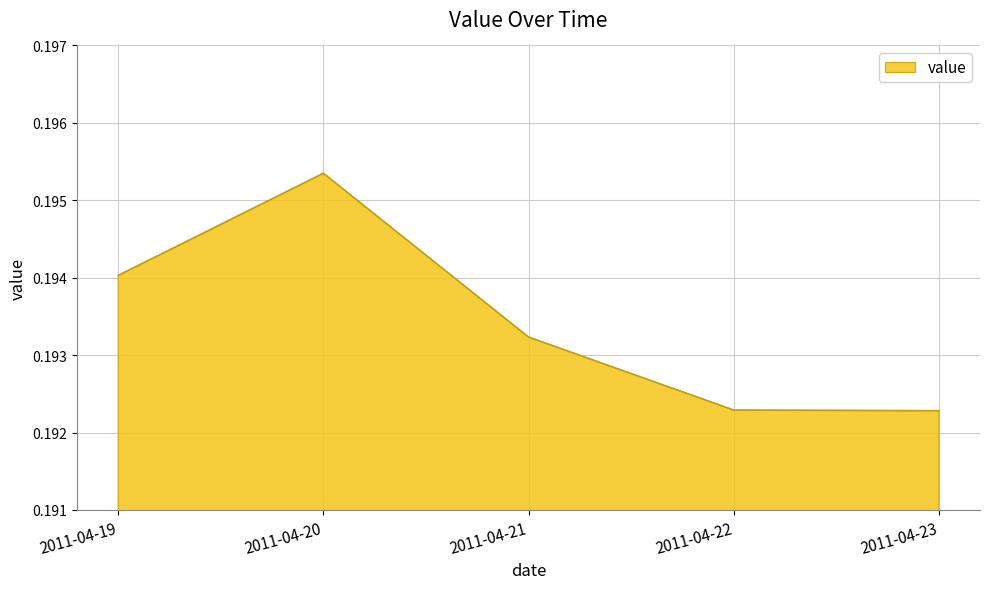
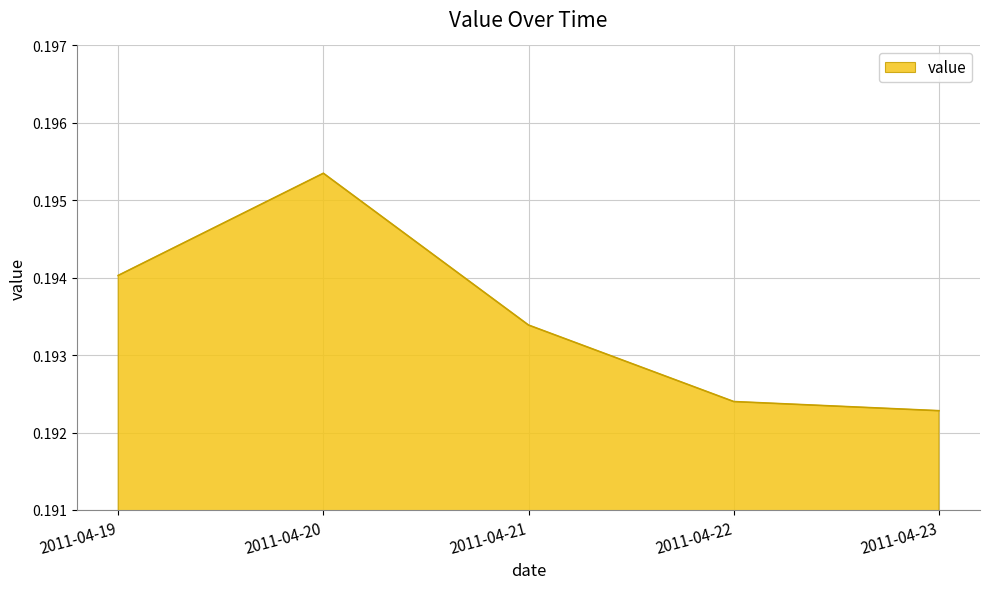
  {
    "2011-04-19": 0.1940,
    "2011-04-20": 0.1953,
-   "2011-04-21": 0.1932,
-   "2011-04-22": 0.1923,
+   "2011-04-21": 0.1934,
+   "2011-04-22": 0.1924,
    "2011-04-23": 0.1923
  }
